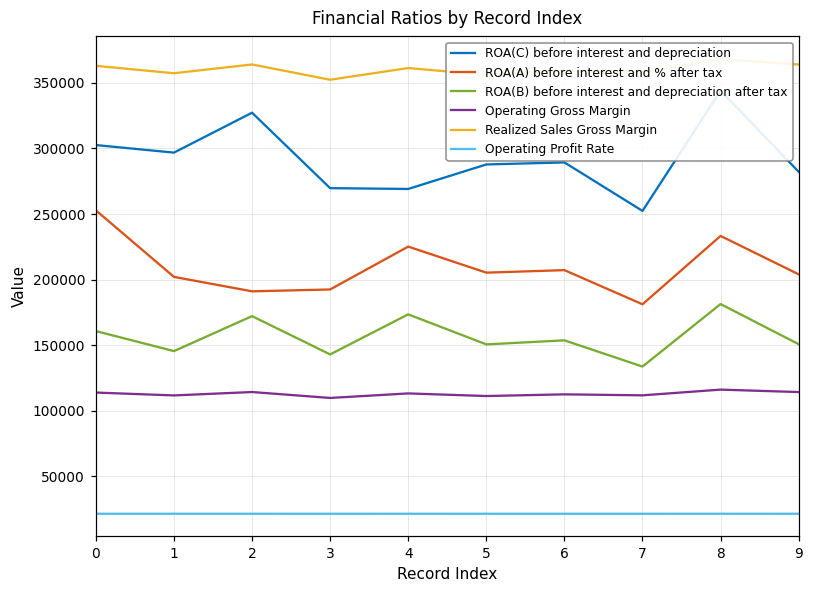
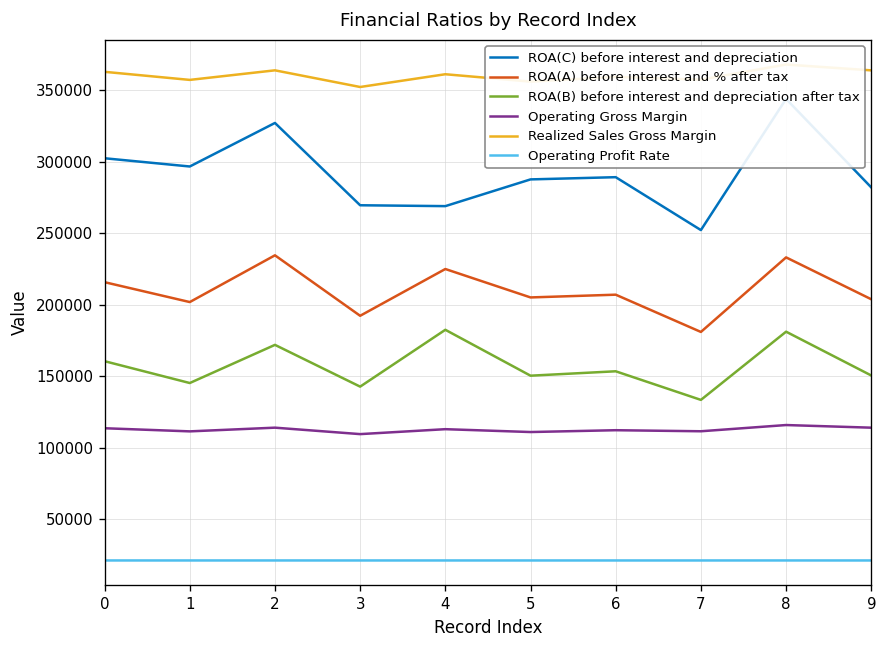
  {
    "ROA(C) before interest and depreciation": {
      "0": 303000,
      "1": 297000,
      "2": 327000,
      "3": 270000,
      "4": 269000,
      "5": 288000,
      "6": 289000,
      "7": 252000,
      "9": 282000
    },
    "ROA(A) before interest and % after tax": {
-     "0": 253000,
+     "0": 216000,
      "1": 202000,
-     "2": 191000,
+     "2": 235000,
      "3": 192000,
      "4": 225000,
      "5": 205000,
      "6": 207000,
      "7": 181000,
      "8": 233000,
      "9": 204000
    },
    "ROA(B) before interest and depreciation after tax": {
      "0": 161000,
      "1": 145000,
      "2": 172000,
      "3": 143000,
-     "4": 173000,
+     "4": 183000,
      "5": 151000,
      "6": 154000,
      "7": 134000,
      "8": 181000,
      "9": 151000
    },
    "Operating Gross Margin": {
      "0": 114000,
      "1": 112000,
      "2": 114000,
      "3": 110000,
      "4": 113000,
      "5": 111000,
      "6": 112000,
      "7": 112000,
      "8": 116000,
      "9": 114000
    },
    "Realized Sales Gross Margin": {
      "0": 363000,
      "1": 357000,
      "2": 364000,
      "3": 352000,
      "4": 361000,
      "9": 364000
    },
    "Operating Profit Rate": {
      "0": 21000,
      "1": 21000,
      "2": 21000,
      "3": 21000,
      "4": 21000,
      "5": 21000,
      "6": 21000,
      "7": 21000,
      "8": 21000,
      "9": 21000
    }
  }
